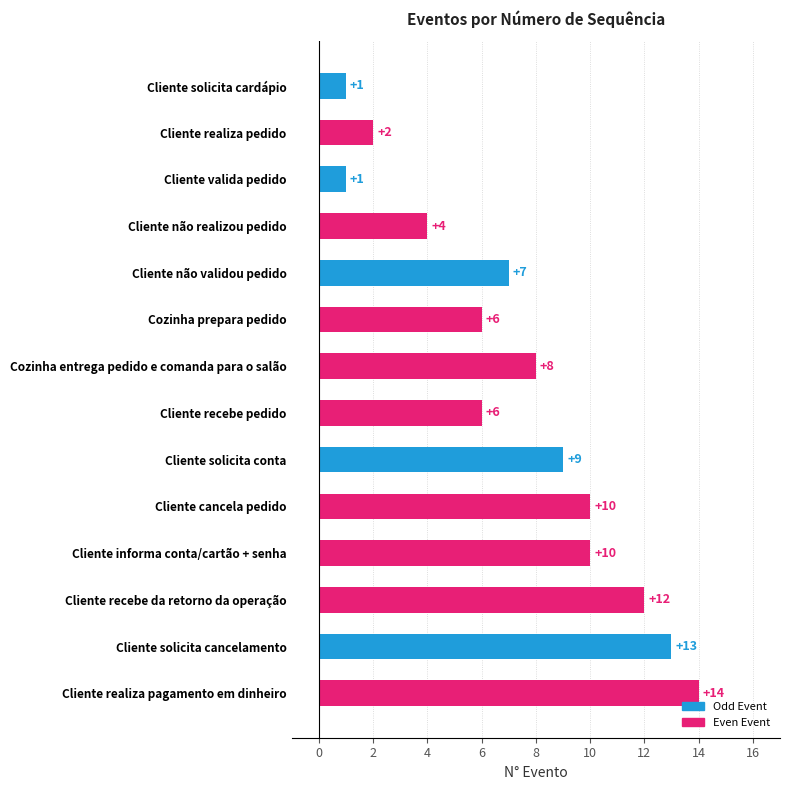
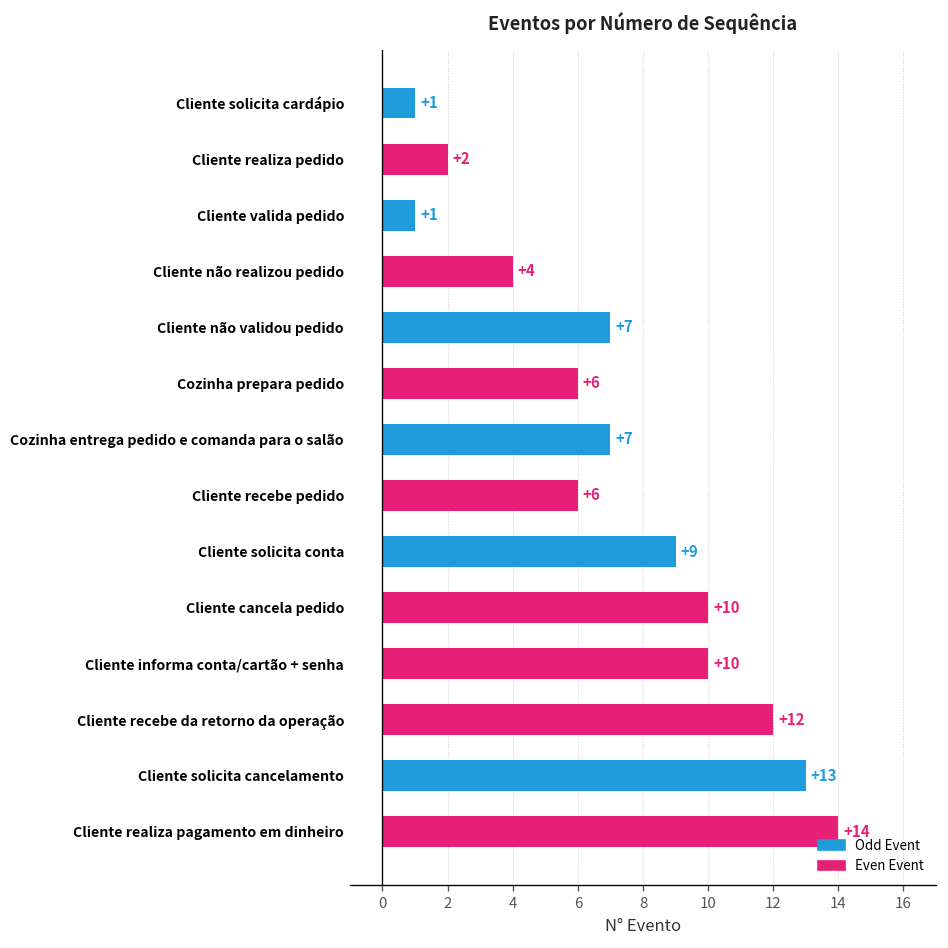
  {
    "Cliente solicita cardápio": "+1",
    "Cliente realiza pedido": "+2",
    "Cliente valida pedido": "+1",
    "Cliente não realizou pedido": "+4",
    "Cliente não validou pedido": "+7",
    "Cozinha prepara pedido": "+6",
-   "Cozinha entrega pedido e comanda para o salão": "+8",
+   "Cozinha entrega pedido e comanda para o salão": "+7",
    "Cliente recebe pedido": "+6",
    "Cliente solicita conta": "+9",
    "Cliente cancela pedido": "+10",
    "Cliente informa conta/cartão + senha": "+10",
    "Cliente recebe da retorno da operação": "+12",
    "Cliente solicita cancelamento": "+13",
    "Cliente realiza pagamento em dinheiro": "+14"
  }
